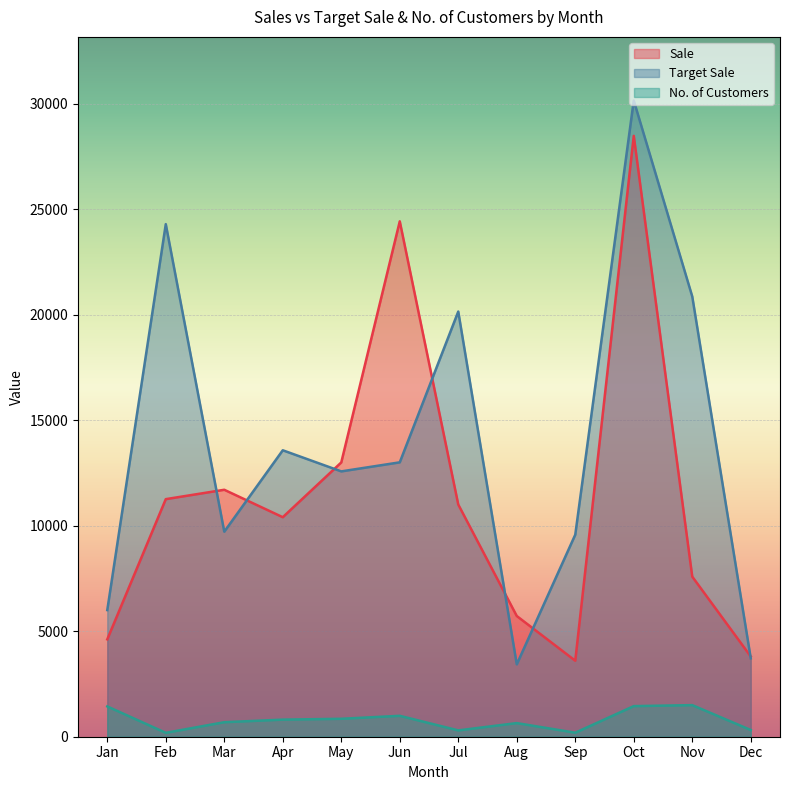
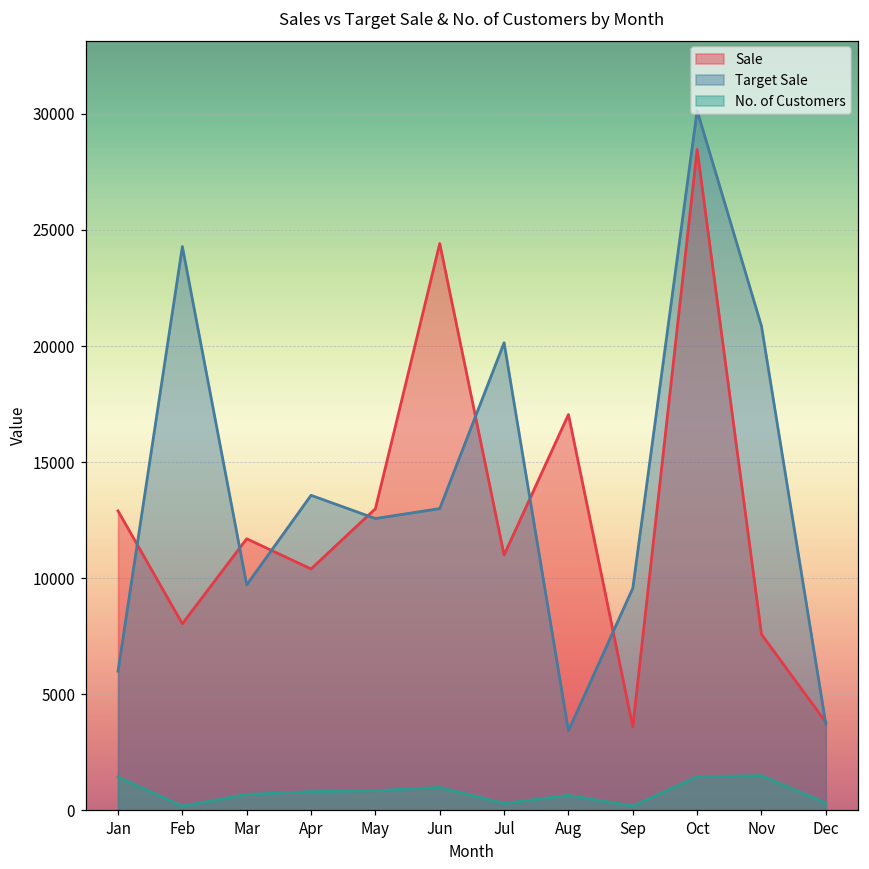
  {
    "Sale": {
-     "Jan": 4600,
-     "Feb": 11300,
+     "Jan": 12900,
+     "Feb": 8000,
      "Mar": 11700,
      "Apr": 10400,
      "May": 13000,
      "Jun": 24400,
      "Jul": 11000,
-     "Aug": 5700,
+     "Aug": 17100,
      "Sep": 3600,
      "Oct": 28500,
      "Nov": 7600
    }
  }
